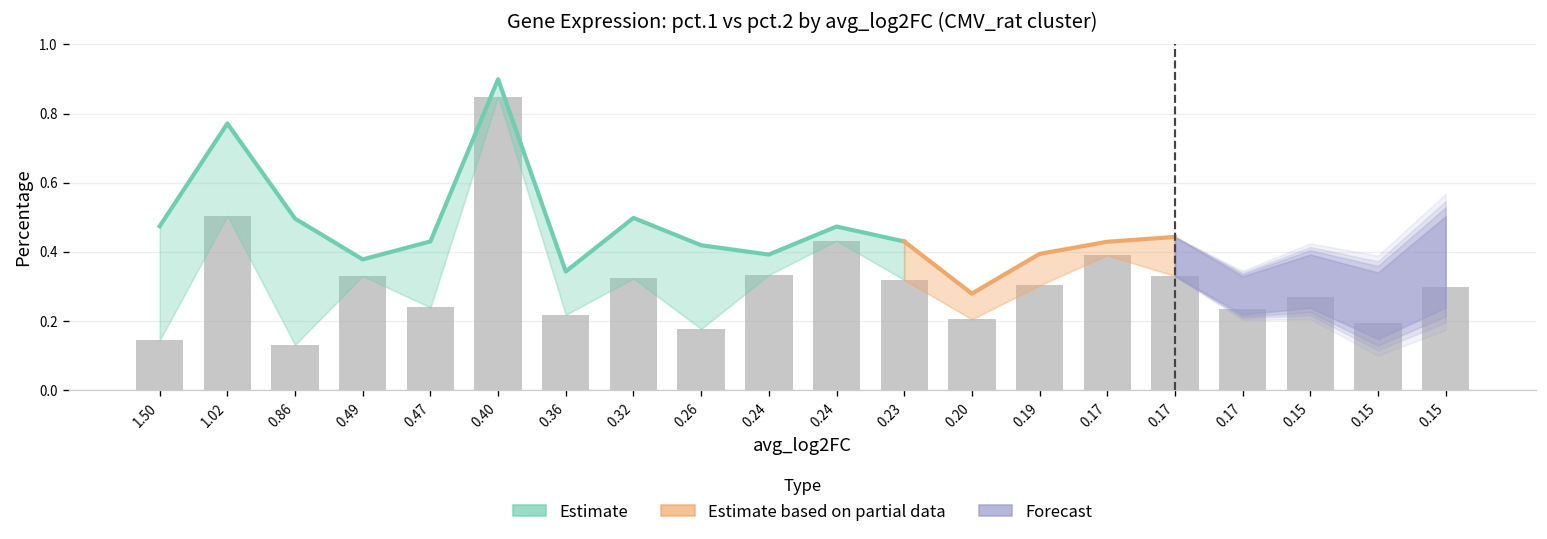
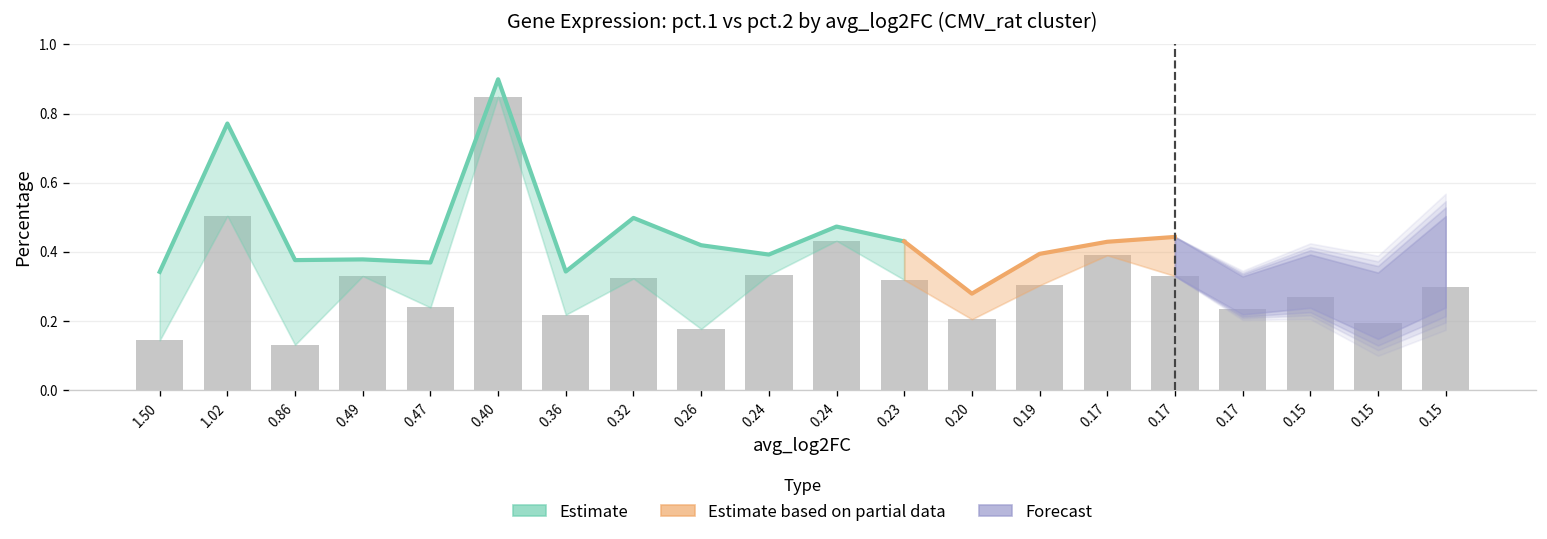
  {
    "Estimate": {
-     "1.50": 0.47,
+     "1.50": 0.34,
      "1.02": 0.77,
-     "0.86": 0.50,
+     "0.86": 0.38,
      "0.49": 0.38,
-     "0.47": 0.43,
+     "0.47": 0.37,
      "0.40": 0.90,
      "0.36": 0.34,
      "0.32": 0.50,
      "0.26": 0.42
    },
    "Estimate based on partial data": {
      "0.20": 0.28,
      "0.19": 0.39
    }
  }
